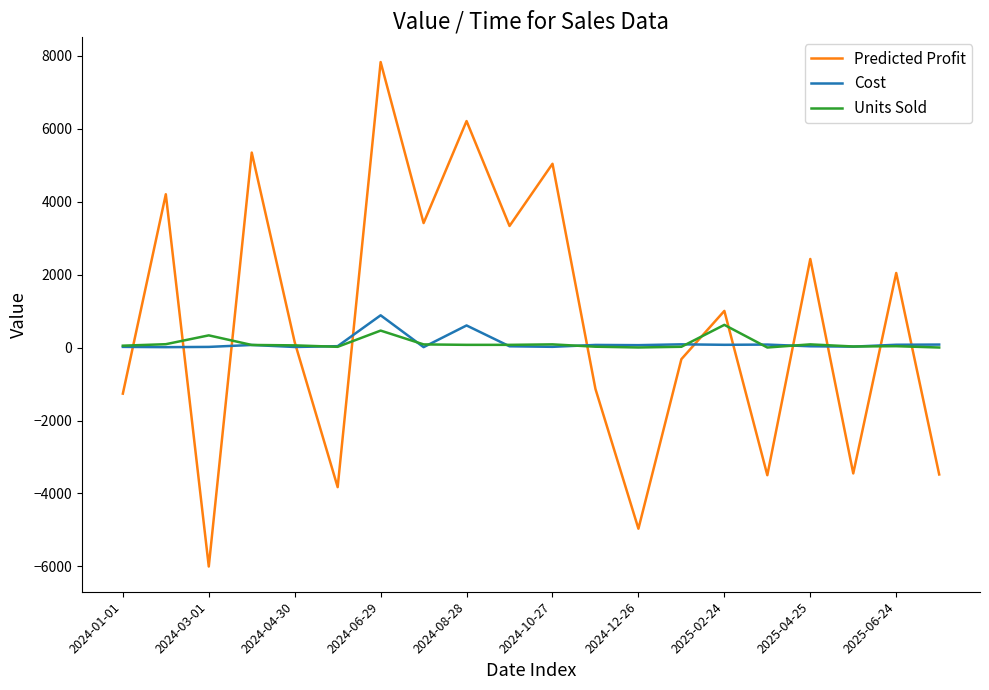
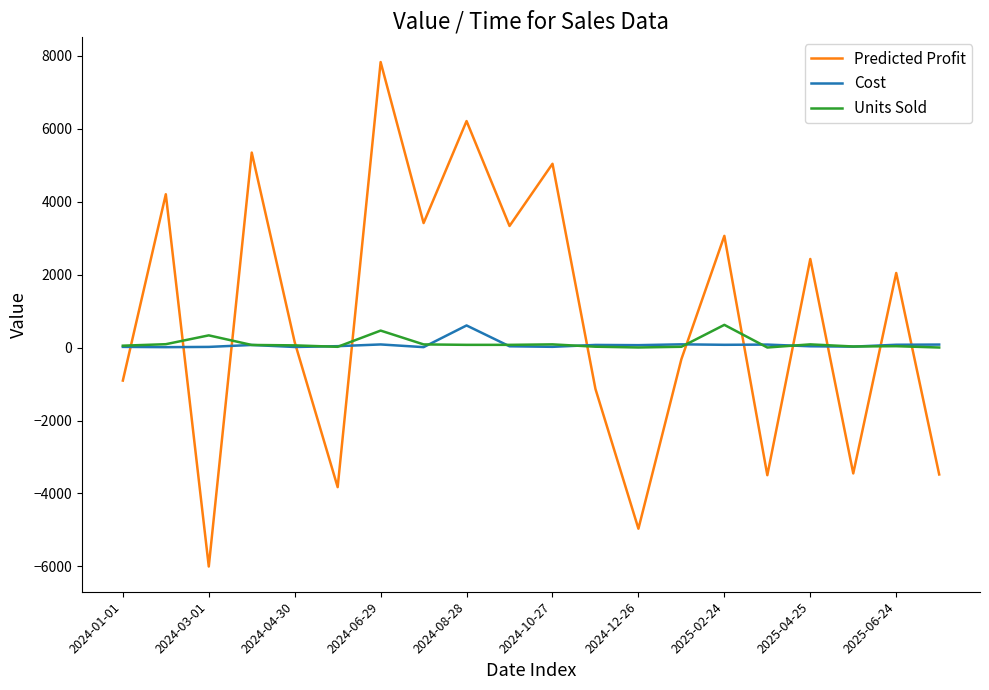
  {
    "Predicted Profit": {
-     "2024-01-01": -1300,
+     "2024-01-01": -900,
      "2024-03-01": -6000,
      "2024-04-30": 100,
      "2024-06-29": 7800,
      "2024-08-28": 6200,
      "2024-10-27": 5000,
      "2024-12-26": -5000,
-     "2025-02-24": 1000,
+     "2025-02-24": 3100,
      "2025-04-25": 2400,
      "2025-06-24": 2000
    },
    "Cost": {
      "2024-03-01": 0,
-     "2024-06-29": 900,
+     "2024-06-29": 100,
      "2024-08-28": 600,
      "2025-02-24": 100
    },
    "Units Sold": {
      "2024-03-01": 300,
      "2024-06-29": 500,
      "2024-08-28": 100,
      "2025-02-24": 600
    }
  }
